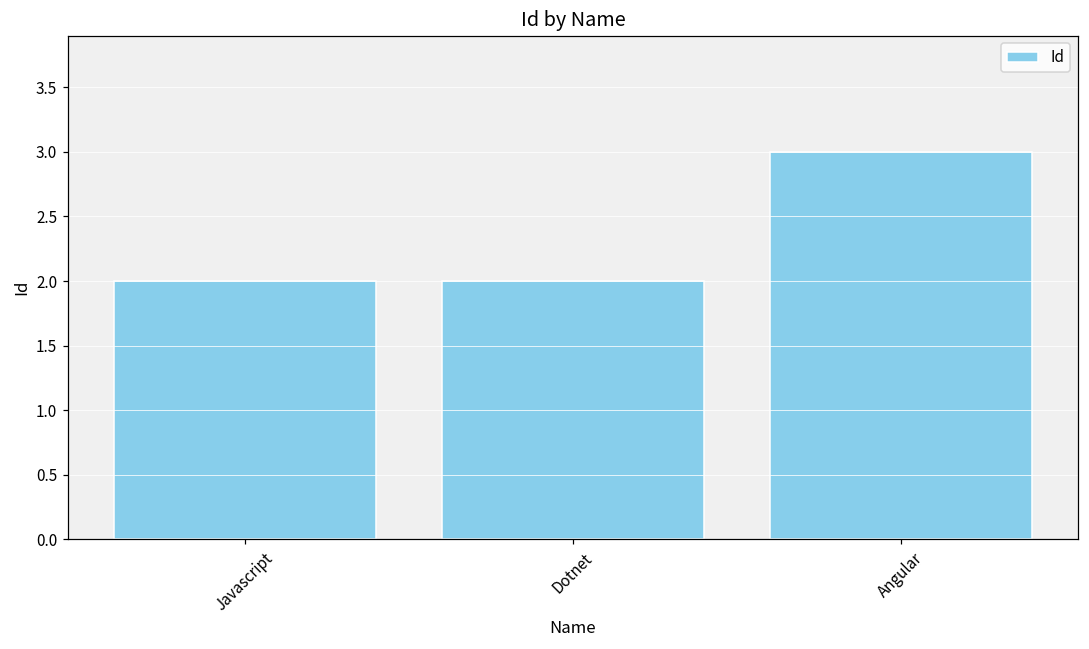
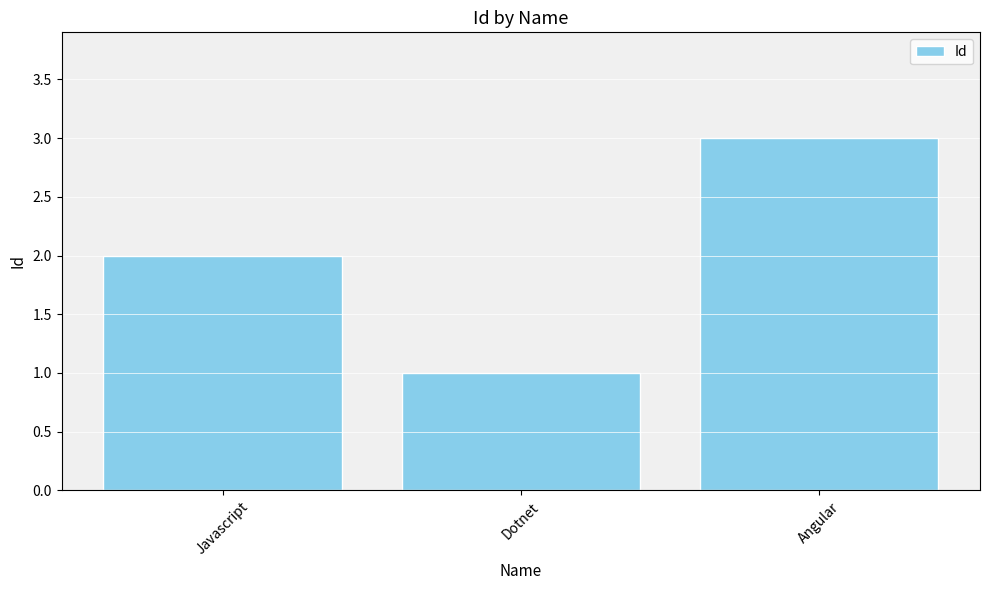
  {
    "Javascript": 2,
-   "Dotnet": 2,
+   "Dotnet": 1,
    "Angular": 3
  }
